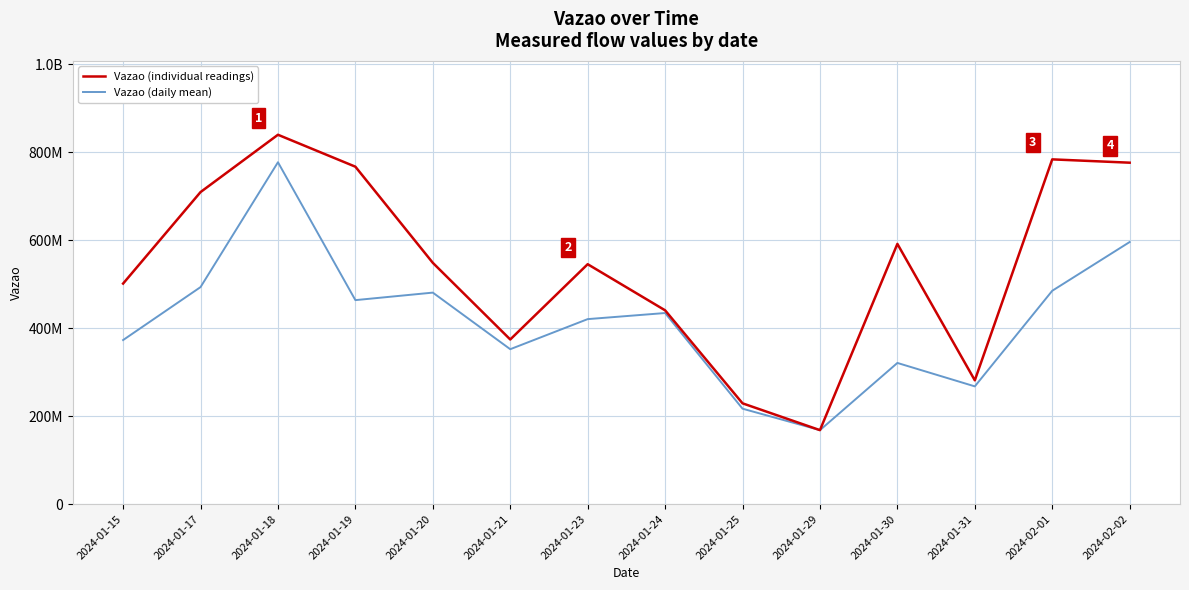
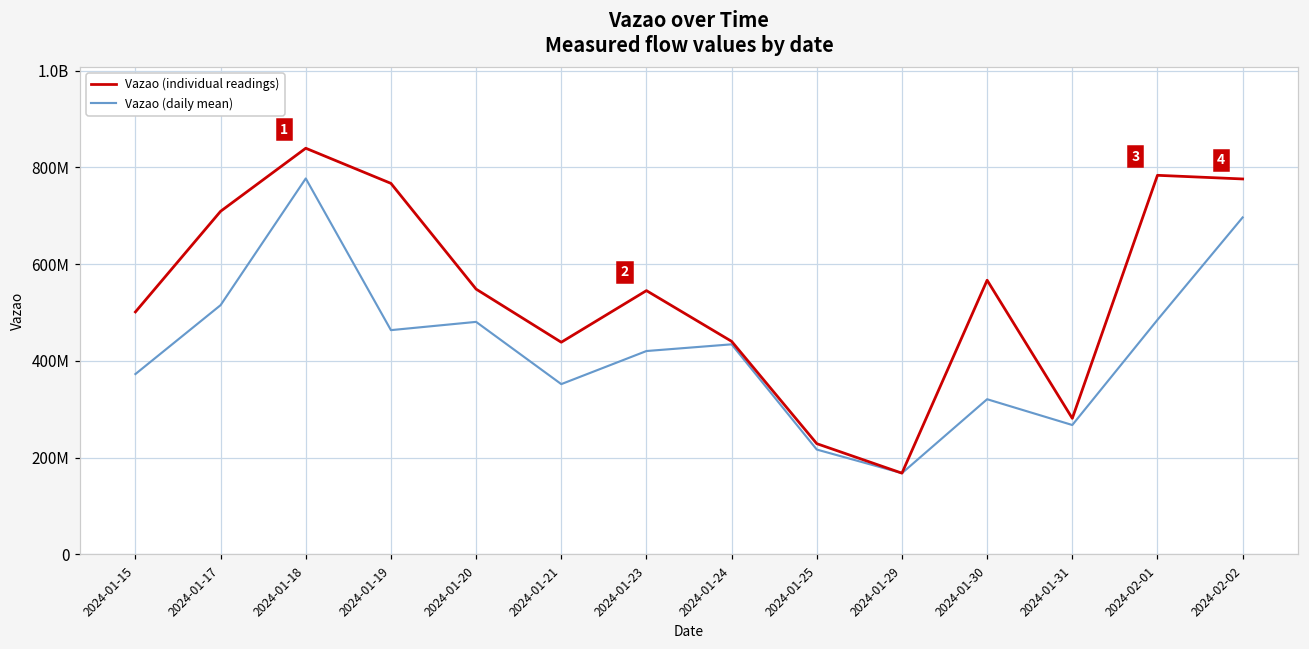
  {
    "Vazao (individual readings)": {
      "2024-01-15": 500000000,
      "2024-01-17": 710000000,
      "2024-01-19": 770000000,
      "2024-01-20": 550000000,
-     "2024-01-21": 370000000,
+     "2024-01-21": 440000000,
      "2024-01-24": 440000000,
      "2024-01-25": 230000000,
-     "2024-01-30": 590000000,
+     "2024-01-30": 570000000,
      "2024-01-31": 280000000
    },
    "Vazao (daily mean)": {
      "2024-01-15": 370000000,
-     "2024-01-17": 490000000,
+     "2024-01-17": 520000000,
      "2024-01-18": 780000000,
      "2024-01-19": 460000000,
      "2024-01-20": 480000000,
      "2024-01-21": 350000000,
      "2024-01-23": 420000000,
      "2024-01-24": 430000000,
      "2024-01-25": 220000000,
      "2024-01-30": 320000000,
      "2024-01-31": 270000000,
      "2024-02-01": 490000000,
-     "2024-02-02": 600000000
+     "2024-02-02": 700000000
    }
  }
